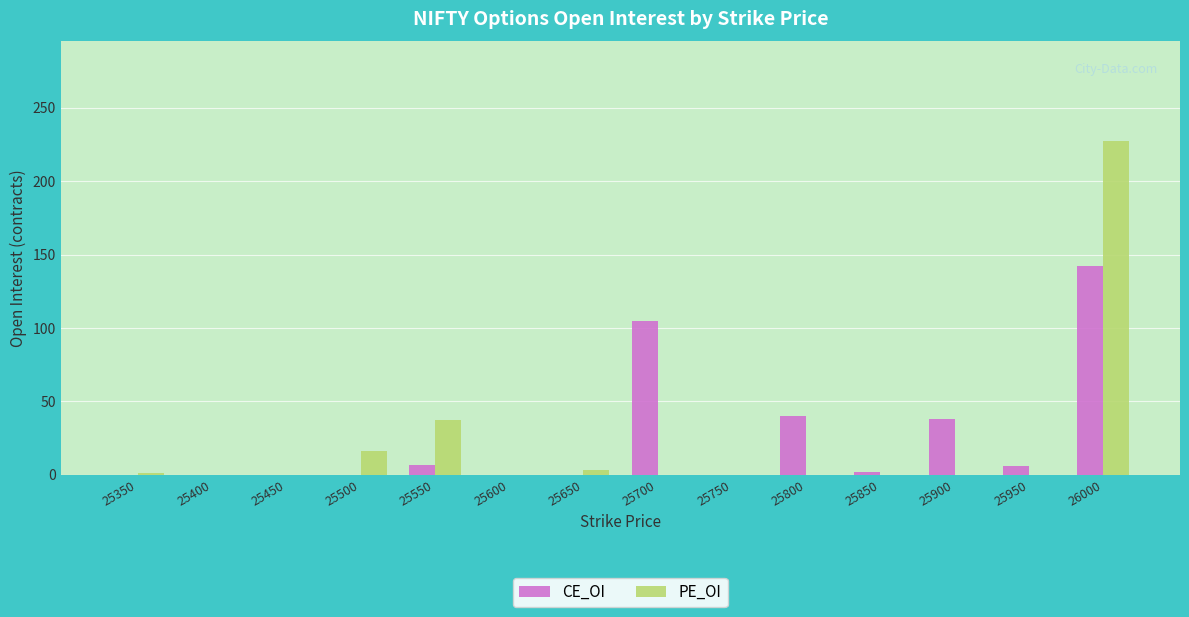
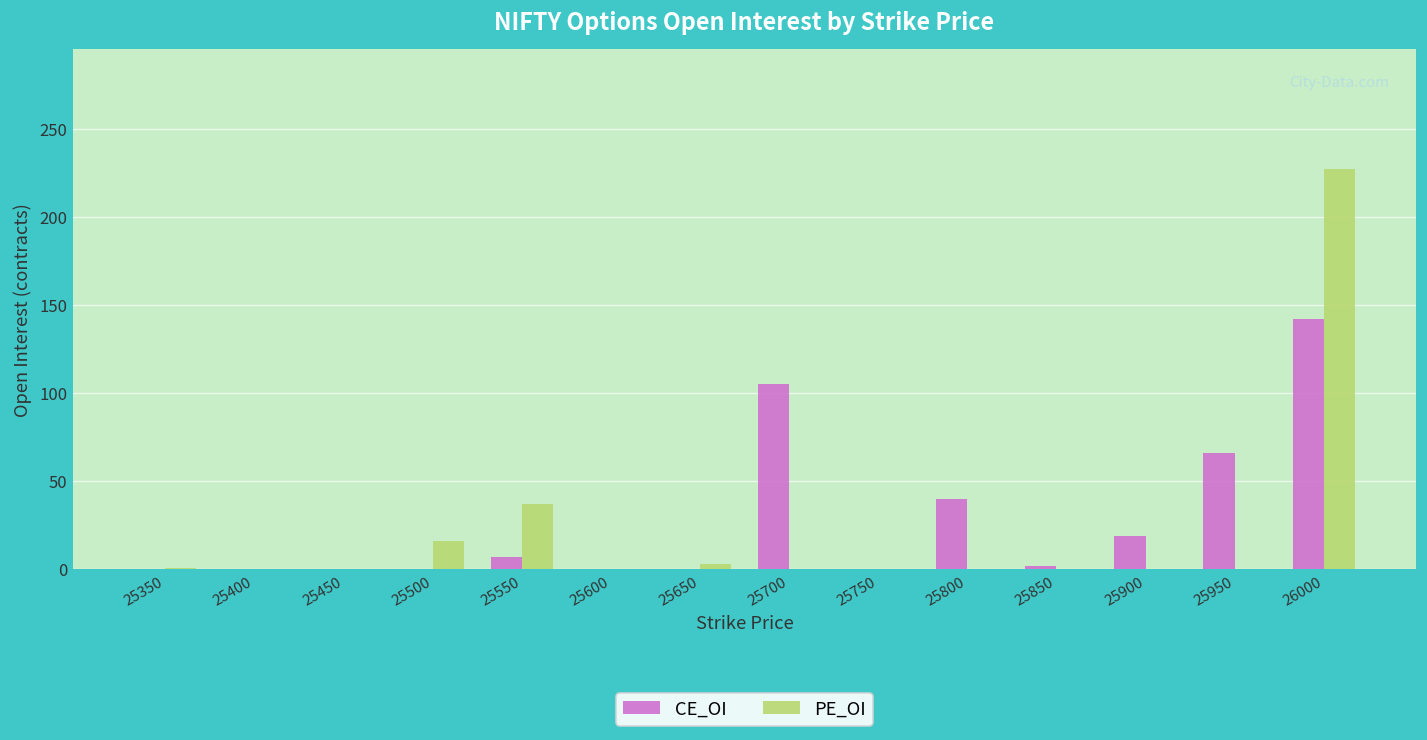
  {
    "CE_OI": {
      "25350": 0,
      "25400": 0,
      "25450": 0,
      "25500": 0,
      "25550": 7,
      "25600": 0,
      "25650": 0,
      "25700": 105,
      "25750": 0,
      "25800": 40,
      "25850": 2,
-     "25900": 38,
-     "25950": 6,
+     "25900": 19,
+     "25950": 66,
      "26000": 142
    },
    "PE_OI": {
      "25400": 0,
      "25450": 0,
      "25500": 16,
      "25550": 37,
      "25600": 0,
      "25650": 3,
      "25700": 0,
      "25750": 0,
      "25800": 0,
      "25850": 0,
      "25900": 0,
      "25950": 0,
      "26000": 227
    }
  }
